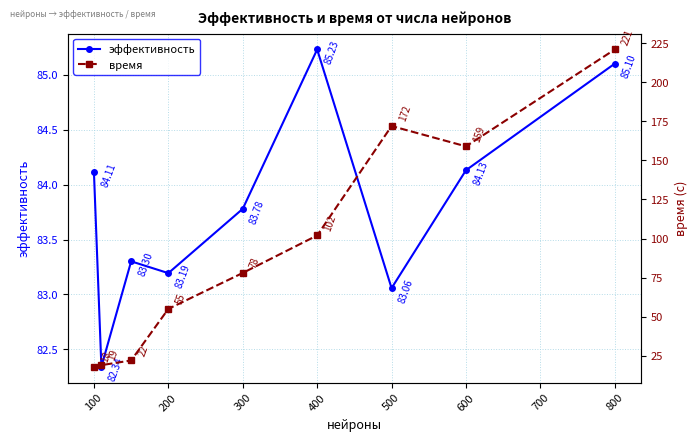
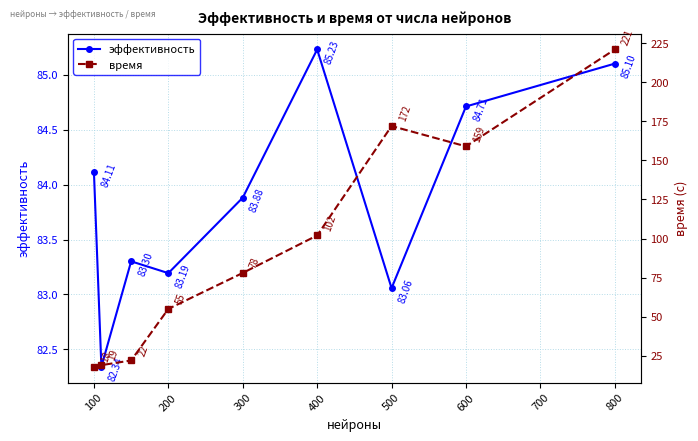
  {
    "эффективность": {
      "100": 84.11,
      "200": 83.19,
-     "300": 83.78,
+     "300": 83.88,
      "400": 85.23,
      "500": 83.06,
-     "600": 84.13,
+     "600": 84.71,
      "800": 85.10
    },
    "время": {
      "200": 55,
      "300": 78,
      "400": 102,
      "500": 172,
      "600": 159,
      "800": 221
    }
  }
